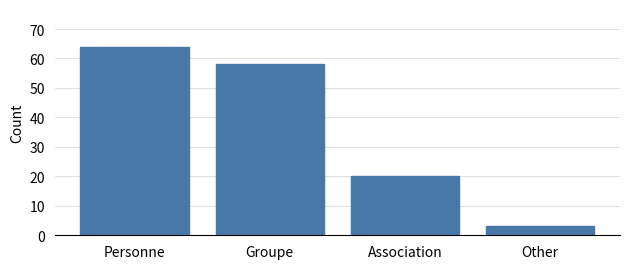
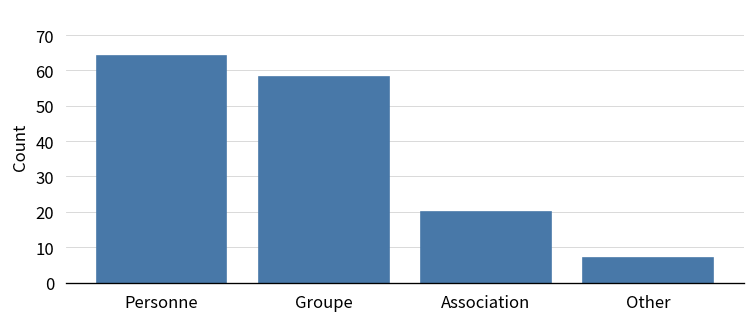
  {
    "Personne": 64,
    "Groupe": 58,
    "Association": 20,
-   "Other": 3
+   "Other": 7
  }
